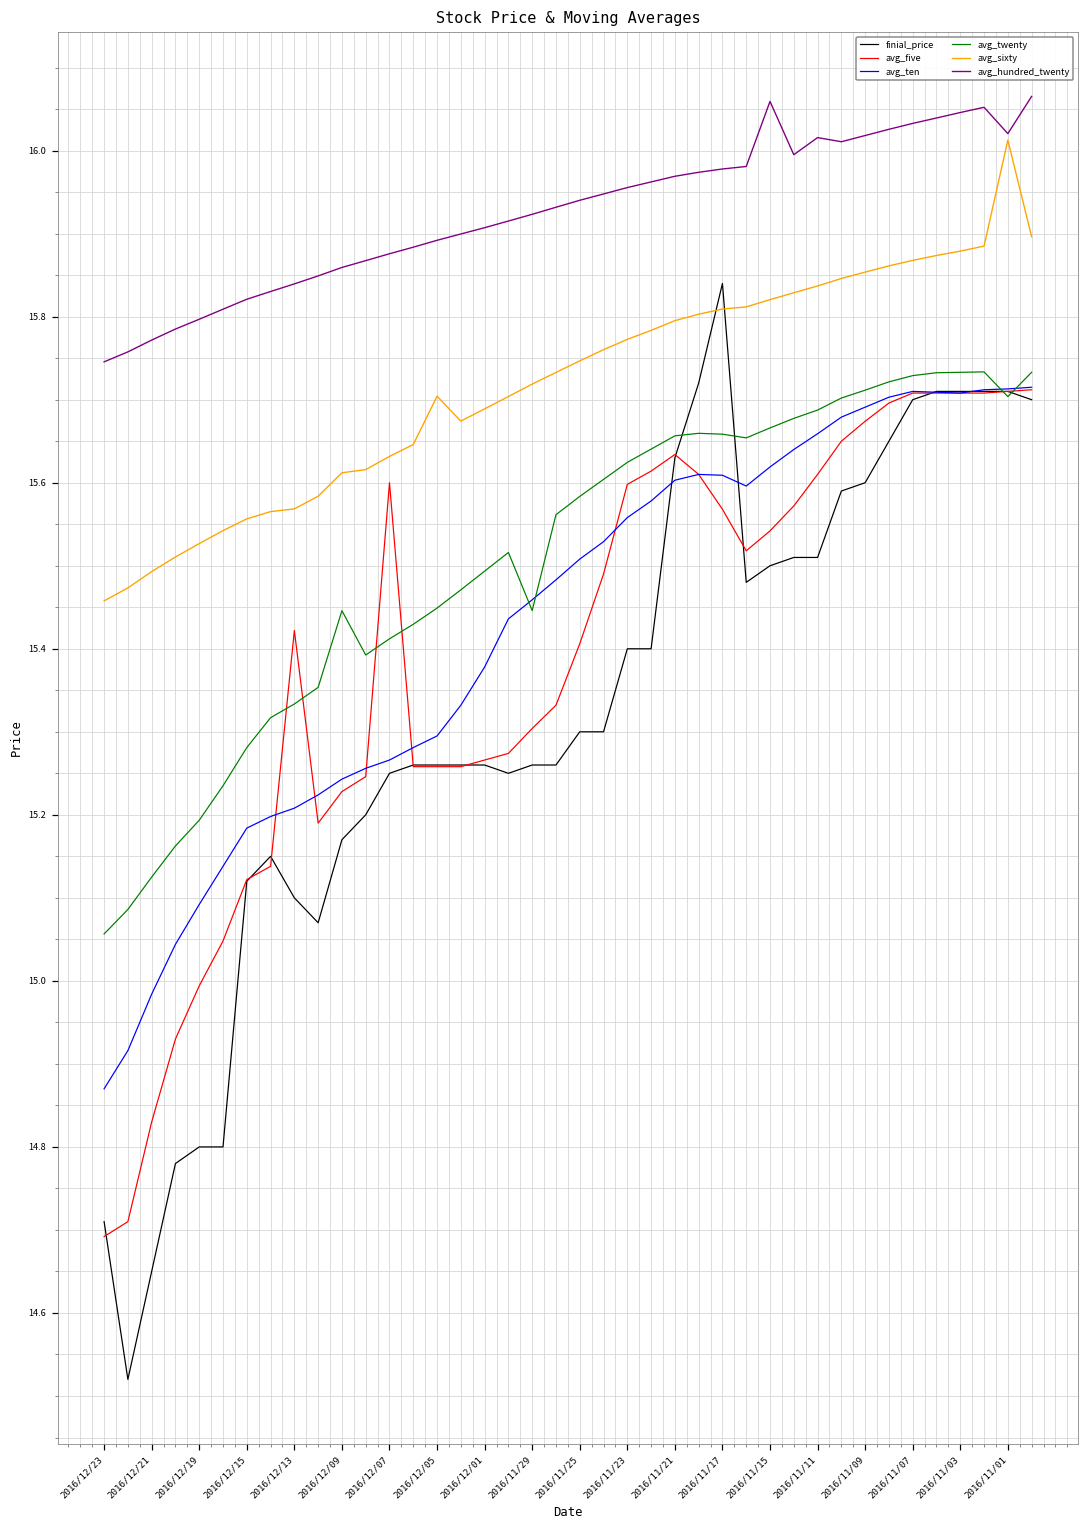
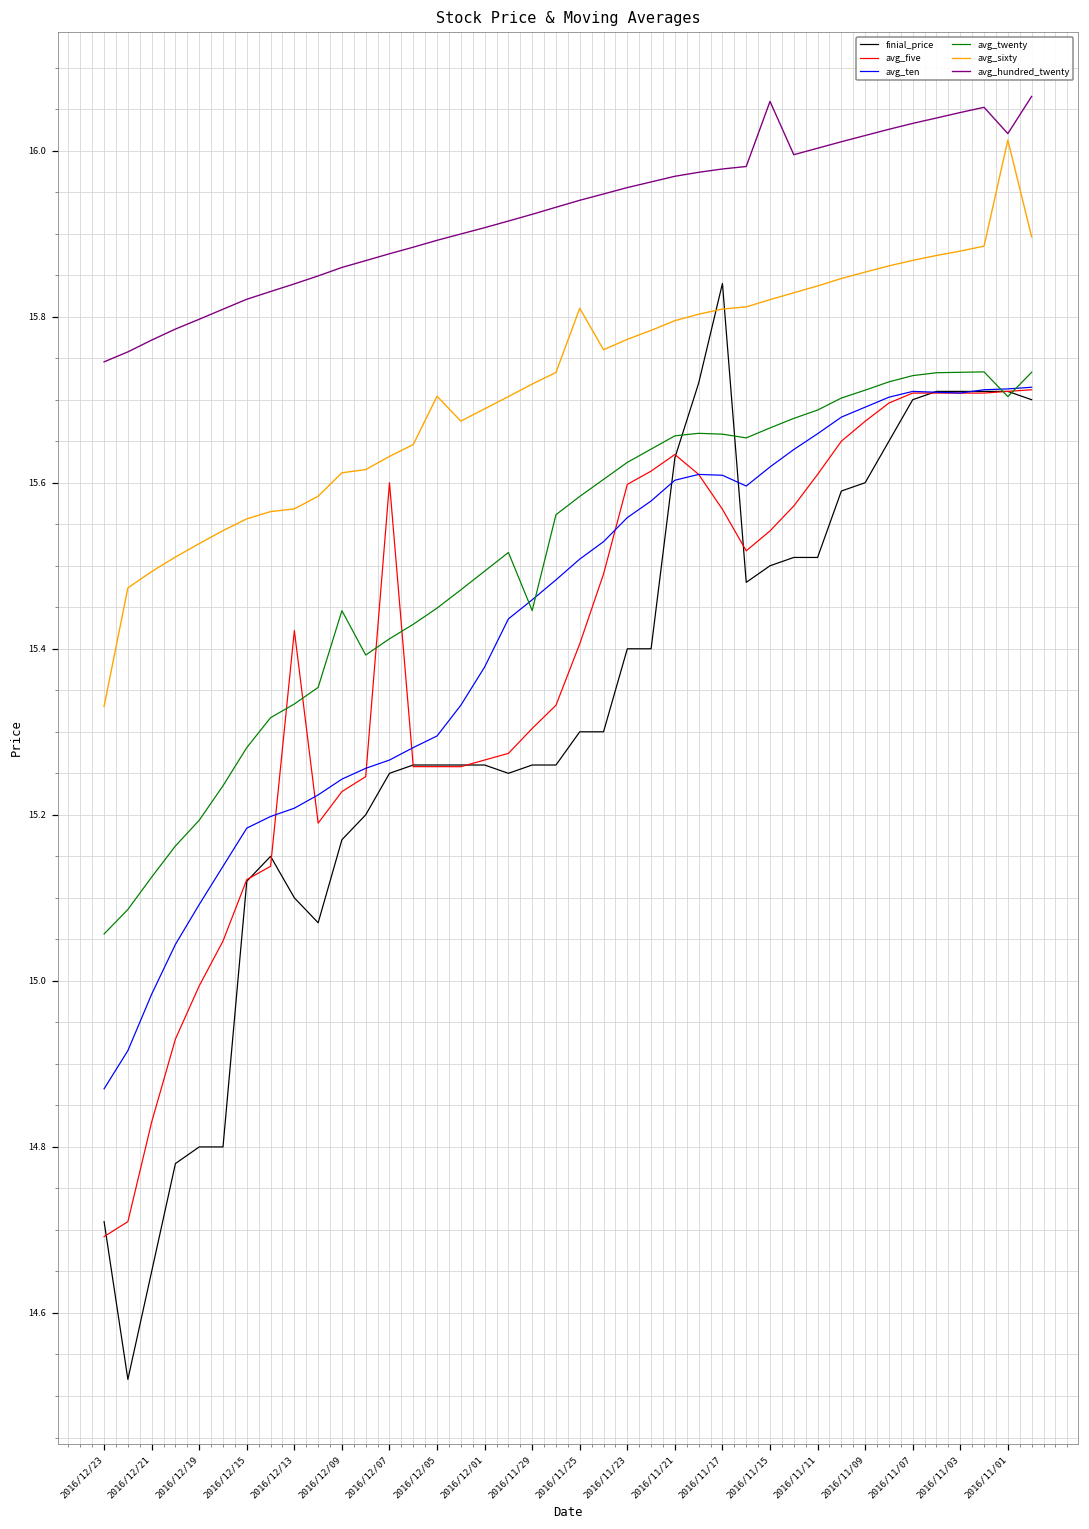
  {
    "finial_price": {
      "2016/12/23": 14.71,
      "2016/12/21": 14.65,
      "2016/12/19": 14.80,
      "2016/12/13": 15.10,
      "2016/12/09": 15.17,
      "2016/12/07": 15.25,
      "2016/12/01": 15.26,
      "2016/11/29": 15.26,
      "2016/11/25": 15.30,
      "2016/11/23": 15.40,
      "2016/11/21": 15.63,
      "2016/11/17": 15.84,
      "2016/11/15": 15.50,
      "2016/11/11": 15.51,
      "2016/11/09": 15.60,
      "2016/11/07": 15.70
    },
    "avg_five": {
      "2016/12/23": 14.69,
      "2016/12/21": 14.83,
      "2016/12/19": 14.99,
      "2016/12/13": 15.42,
      "2016/12/09": 15.23,
      "2016/12/07": 15.60,
      "2016/12/01": 15.27,
      "2016/11/29": 15.30,
      "2016/11/25": 15.41,
      "2016/11/23": 15.60,
      "2016/11/21": 15.63,
      "2016/11/17": 15.57,
      "2016/11/15": 15.54,
      "2016/11/11": 15.61,
      "2016/11/09": 15.67
    },
    "avg_ten": {
      "2016/12/23": 14.87,
      "2016/12/21": 14.98,
      "2016/12/19": 15.09,
      "2016/12/15": 15.18,
      "2016/12/13": 15.21,
      "2016/12/09": 15.24,
      "2016/12/07": 15.27,
      "2016/12/05": 15.30,
      "2016/12/01": 15.38,
      "2016/11/29": 15.46,
      "2016/11/25": 15.51,
      "2016/11/23": 15.56,
      "2016/11/21": 15.60,
      "2016/11/17": 15.61,
      "2016/11/15": 15.62,
      "2016/11/11": 15.66,
      "2016/11/09": 15.69
    },
    "avg_twenty": {
      "2016/12/23": 15.06,
      "2016/12/21": 15.13,
      "2016/12/19": 15.19,
      "2016/12/15": 15.28,
      "2016/12/13": 15.33,
      "2016/12/09": 15.45,
      "2016/12/07": 15.41,
      "2016/12/05": 15.45,
      "2016/12/01": 15.49,
      "2016/11/29": 15.45,
      "2016/11/25": 15.58,
      "2016/11/23": 15.62,
      "2016/11/21": 15.66,
      "2016/11/17": 15.66,
      "2016/11/15": 15.67,
      "2016/11/11": 15.69,
      "2016/11/09": 15.71,
      "2016/11/07": 15.73,
      "2016/11/03": 15.73,
      "2016/11/01": 15.70
    },
    "avg_sixty": {
-     "2016/12/23": 15.46,
+     "2016/12/23": 15.33,
      "2016/12/21": 15.49,
      "2016/12/19": 15.53,
      "2016/12/15": 15.56,
      "2016/12/13": 15.57,
      "2016/12/09": 15.61,
      "2016/12/07": 15.63,
      "2016/12/05": 15.70,
      "2016/12/01": 15.69,
      "2016/11/29": 15.72,
-     "2016/11/25": 15.75,
+     "2016/11/25": 15.81,
      "2016/11/23": 15.77,
      "2016/11/21": 15.80,
      "2016/11/17": 15.81,
      "2016/11/15": 15.82,
      "2016/11/11": 15.84,
      "2016/11/09": 15.85,
      "2016/11/07": 15.87,
      "2016/11/03": 15.88,
      "2016/11/01": 16.01
    },
    "avg_hundred_twenty": {
      "2016/12/23": 15.75,
      "2016/12/21": 15.77,
      "2016/12/19": 15.80,
      "2016/12/15": 15.82,
      "2016/12/13": 15.84,
      "2016/12/09": 15.86,
      "2016/12/07": 15.88,
      "2016/12/05": 15.89,
      "2016/12/01": 15.91,
      "2016/11/29": 15.92,
      "2016/11/25": 15.94,
      "2016/11/23": 15.96,
      "2016/11/21": 15.97,
      "2016/11/17": 15.98,
      "2016/11/15": 16.06,
-     "2016/11/11": 16.02,
+     "2016/11/11": 16.00,
      "2016/11/09": 16.02,
      "2016/11/07": 16.03,
      "2016/11/03": 16.05,
      "2016/11/01": 16.02
    }
  }
